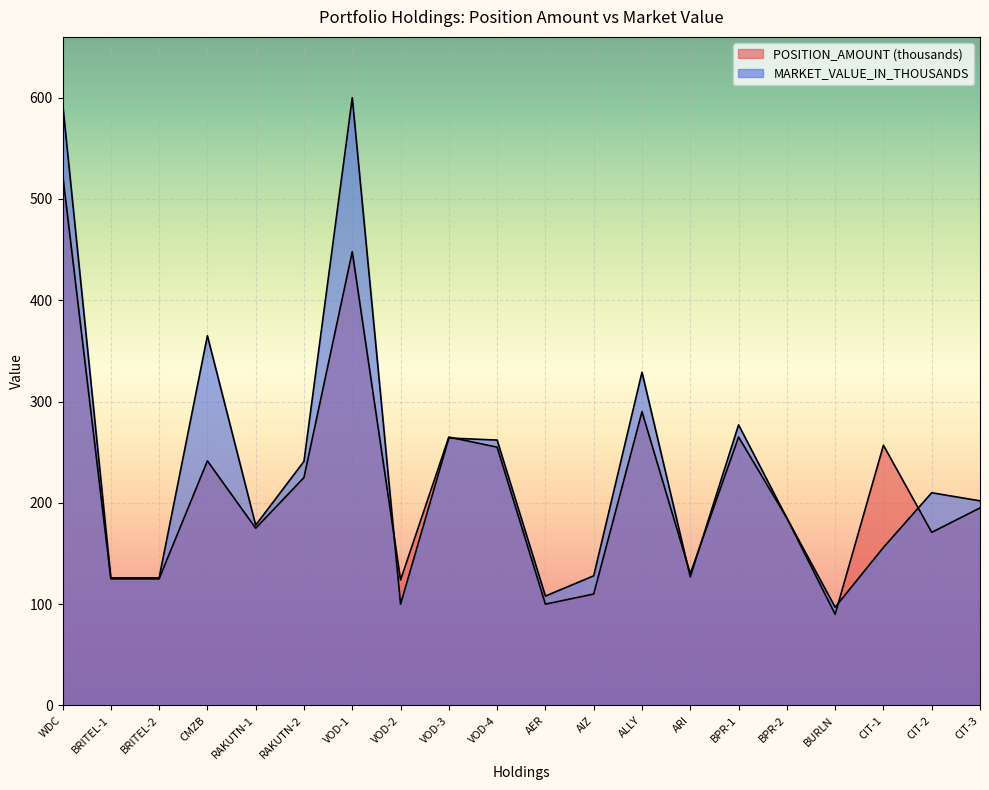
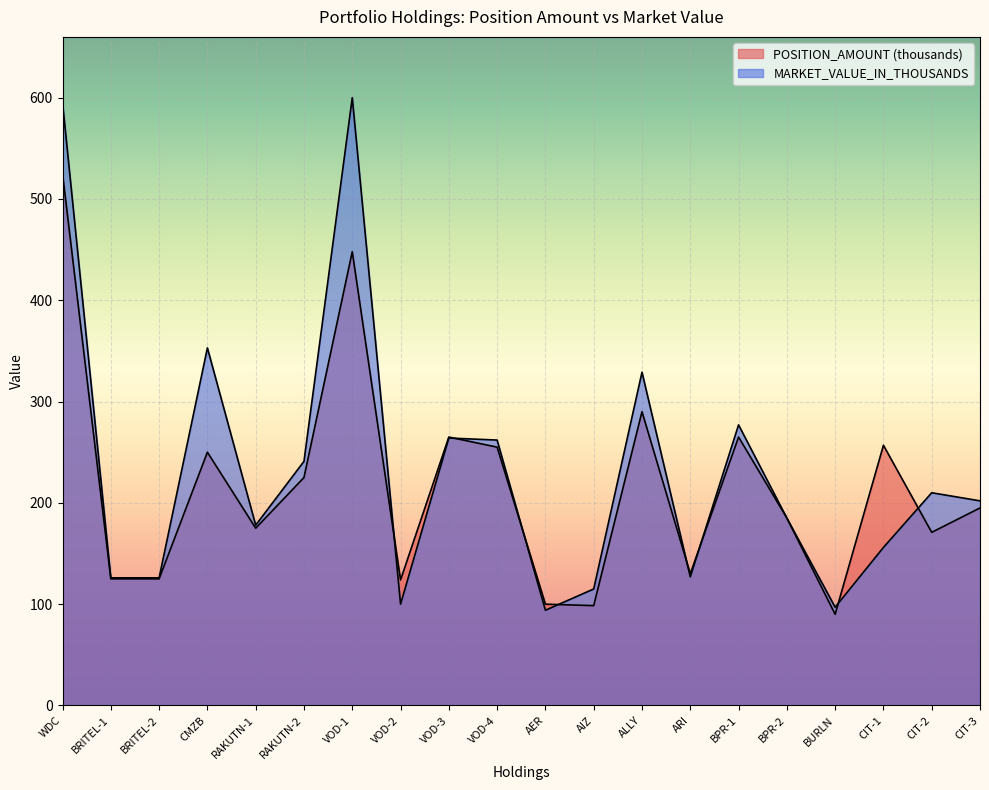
  {
    "POSITION_AMOUNT (thousands)": {
      "WDC": 525,
-     "CMZB": 241,
+     "CMZB": 250,
      "RAKUTN-1": 175,
      "RAKUTN-2": 225,
      "VOD-1": 448,
      "VOD-2": 124,
      "VOD-4": 255,
      "AER": 100,
-     "AIZ": 110,
+     "AIZ": 99,
      "ALLY": 290,
      "ARI": 130,
      "BPR-1": 265,
      "BURLN": 90,
      "CIT-1": 257,
      "CIT-2": 171,
      "CIT-3": 195
    },
    "MARKET_VALUE_IN_THOUSANDS": {
      "WDC": 595,
-     "CMZB": 365,
+     "CMZB": 353,
      "RAKUTN-1": 178,
      "RAKUTN-2": 241,
      "VOD-1": 600,
      "VOD-2": 100,
      "VOD-4": 262,
-     "AER": 108,
-     "AIZ": 128,
+     "AER": 94,
+     "AIZ": 115,
      "ALLY": 329,
      "ARI": 127,
      "BPR-1": 277,
      "BURLN": 97,
      "CIT-1": 156,
      "CIT-2": 210,
      "CIT-3": 202
    }
  }
